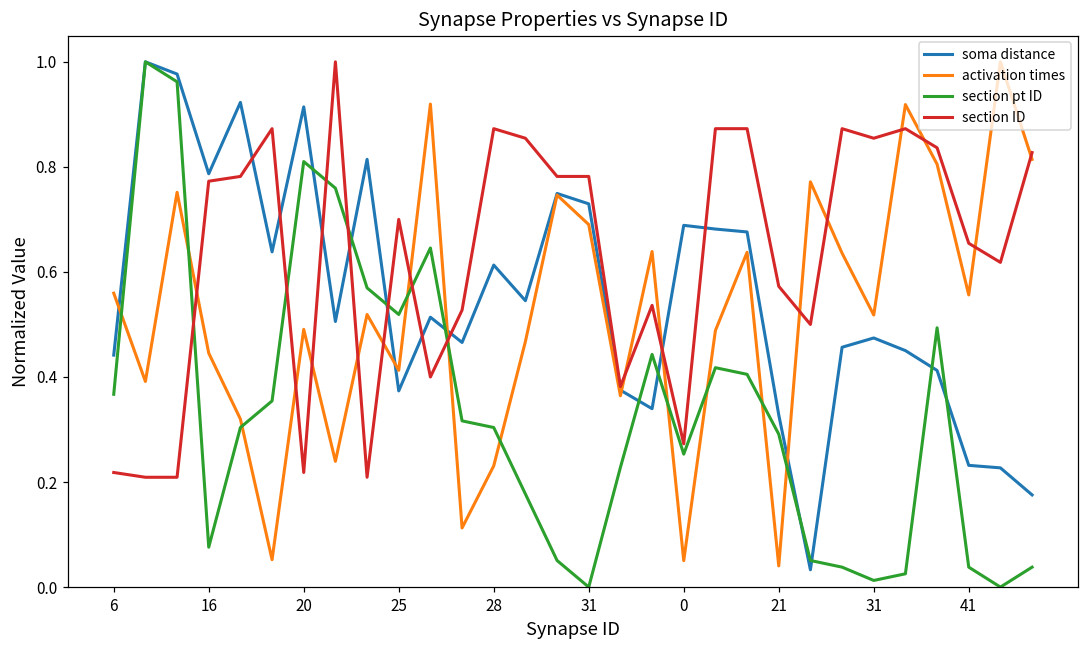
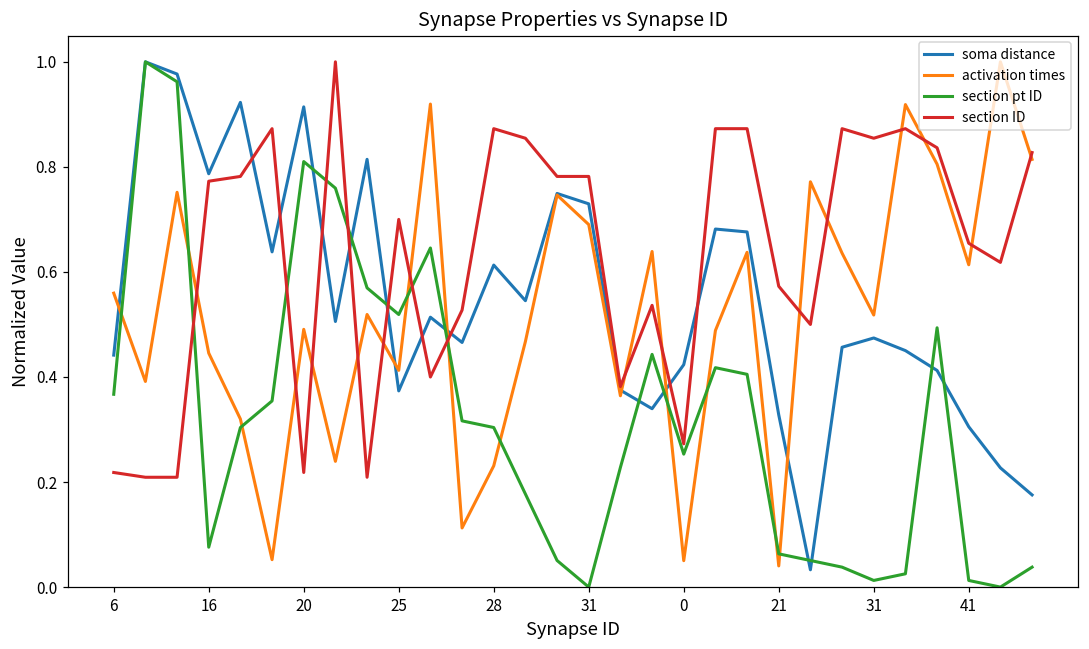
  {
    "soma distance": {
      "6": 0.44,
-     "0": 0.69,
+     "0": 0.42,
      "21": 0.33,
-     "41": 0.23
+     "41": 0.31
    },
    "activation times": {
      "6": 0.56,
      "0": 0.05,
      "21": 0.04,
-     "41": 0.56
+     "41": 0.61
    },
    "section pt ID": {
      "6": 0.37,
      "0": 0.25,
-     "21": 0.29,
-     "41": 0.04
+     "21": 0.06,
+     "41": 0.01
    },
    "section ID": {
      "6": 0.22,
      "0": 0.27,
      "21": 0.57,
      "41": 0.65
    }
  }
